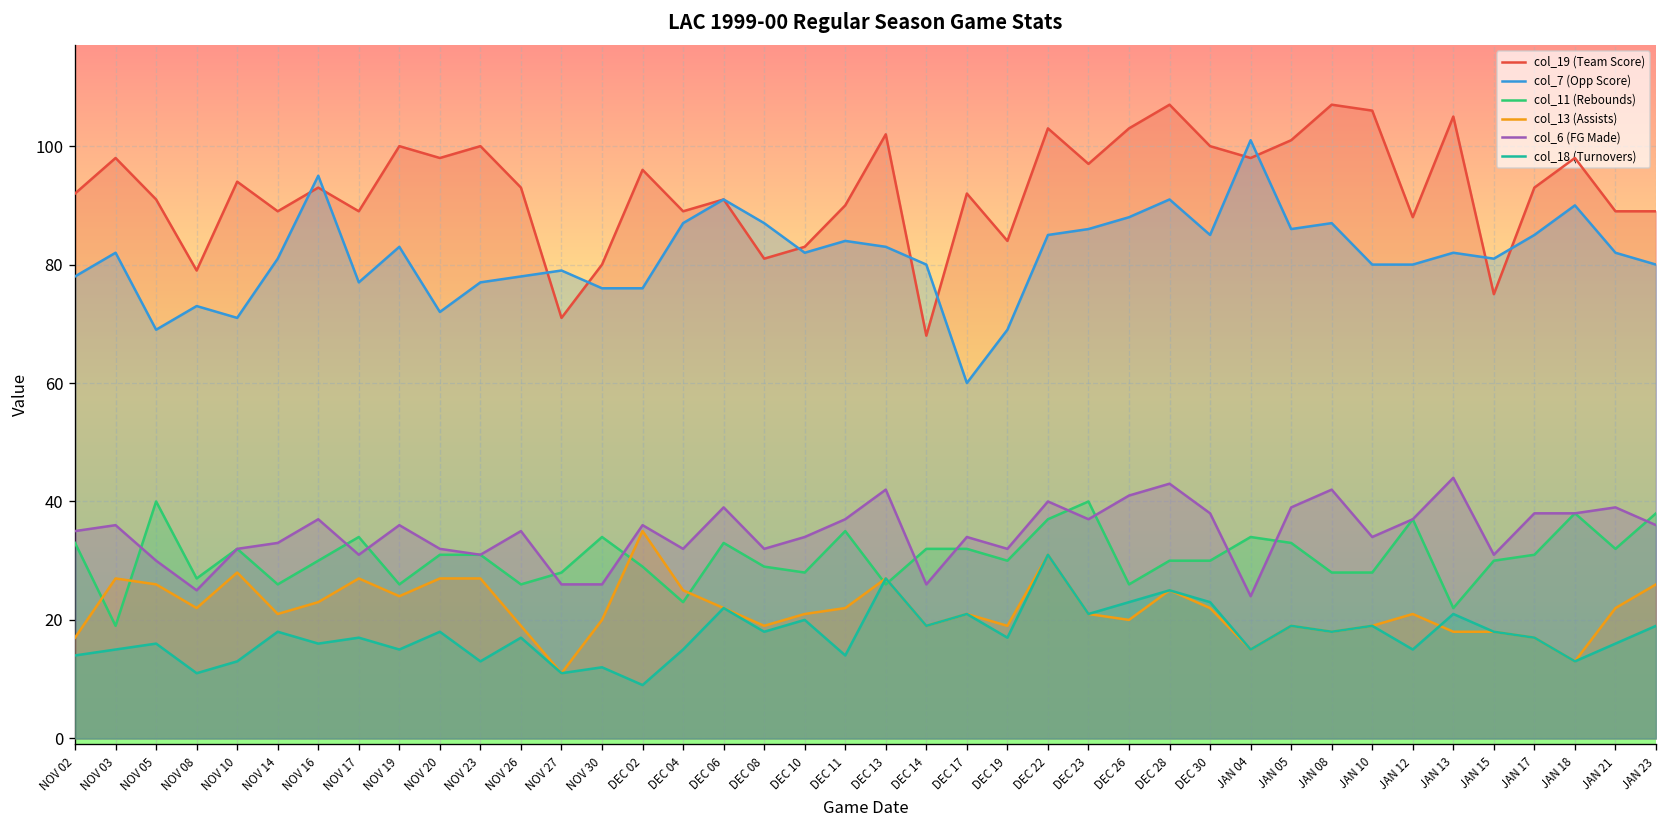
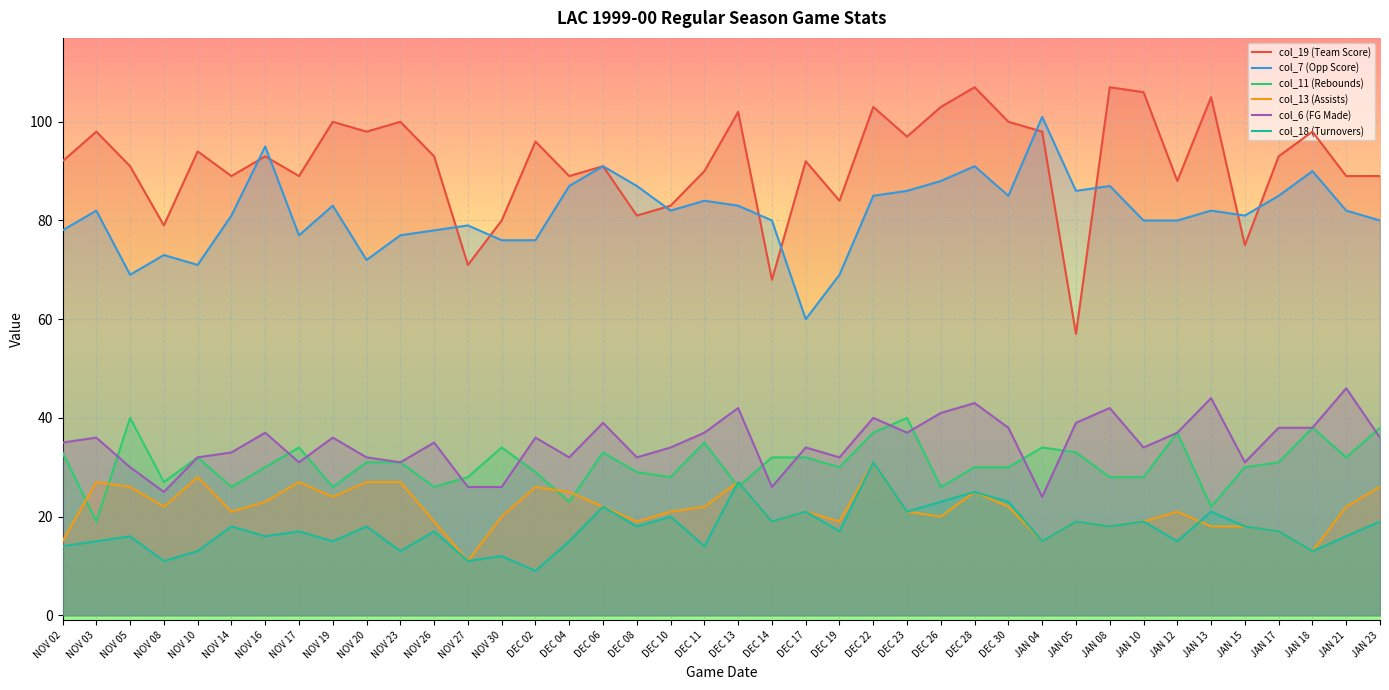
  {
    "col_19 (Team Score)": {
      "NOV 02": 92,
      "NOV 03": 98,
      "NOV 05": 91,
      "NOV 08": 79,
      "NOV 10": 94,
      "NOV 14": 89,
      "NOV 16": 93,
      "NOV 17": 89,
      "NOV 19": 100,
      "NOV 20": 98,
      "NOV 23": 100,
      "NOV 26": 93,
      "NOV 27": 71,
      "NOV 30": 80,
      "DEC 02": 96,
      "DEC 04": 89,
      "DEC 08": 81,
      "DEC 10": 83,
      "DEC 11": 90,
      "DEC 13": 102,
      "DEC 14": 68,
      "DEC 17": 92,
      "DEC 19": 84,
      "DEC 22": 103,
      "DEC 23": 97,
      "DEC 26": 103,
      "DEC 28": 107,
      "DEC 30": 100,
      "JAN 04": 98,
-     "JAN 05": 101,
+     "JAN 05": 57,
      "JAN 08": 107,
      "JAN 10": 106,
      "JAN 12": 88,
      "JAN 13": 105,
      "JAN 15": 75,
      "JAN 17": 93,
      "JAN 21": 89,
      "JAN 23": 89
    },
    "col_7 (Opp Score)": {
      "NOV 02": 78,
      "NOV 03": 82,
      "NOV 05": 69,
      "NOV 08": 73,
      "NOV 10": 71,
      "NOV 14": 81,
      "NOV 16": 95,
      "NOV 17": 77,
      "NOV 19": 83,
      "NOV 20": 72,
      "NOV 23": 77,
      "NOV 26": 78,
      "NOV 27": 79,
      "NOV 30": 76,
      "DEC 02": 76,
      "DEC 04": 87,
      "DEC 08": 87,
      "DEC 10": 82,
      "DEC 11": 84,
      "DEC 13": 83,
      "DEC 14": 80,
      "DEC 17": 60,
      "DEC 19": 69,
      "DEC 22": 85,
      "DEC 23": 86,
      "DEC 26": 88,
      "DEC 28": 91,
      "DEC 30": 85,
      "JAN 04": 101,
      "JAN 05": 86,
      "JAN 08": 87,
      "JAN 10": 80,
      "JAN 12": 80,
      "JAN 13": 82,
      "JAN 15": 81,
      "JAN 17": 85,
      "JAN 18": 90,
      "JAN 21": 82,
      "JAN 23": 80
    },
    "col_13 (Assists)": {
-     "NOV 02": 17,
+     "NOV 02": 15,
      "NOV 03": 27,
      "NOV 05": 26,
      "NOV 08": 22,
      "NOV 10": 28,
      "NOV 14": 21,
      "NOV 16": 23,
      "NOV 17": 27,
      "NOV 19": 24,
      "NOV 20": 27,
      "NOV 23": 27,
      "NOV 26": 19,
      "NOV 30": 20,
-     "DEC 02": 35,
+     "DEC 02": 26,
      "DEC 04": 25,
      "DEC 08": 19,
      "DEC 10": 21,
      "DEC 11": 22,
      "DEC 19": 19,
      "DEC 26": 20,
      "DEC 30": 22,
      "JAN 12": 21,
      "JAN 13": 18,
      "JAN 21": 22,
      "JAN 23": 26
    },
    "col_6 (FG Made)": {
      "NOV 02": 35,
      "NOV 03": 36,
      "NOV 05": 30,
      "NOV 08": 25,
      "NOV 14": 33,
      "NOV 16": 37,
      "NOV 17": 31,
      "NOV 19": 36,
      "NOV 20": 32,
      "NOV 26": 35,
      "NOV 27": 26,
      "NOV 30": 26,
      "DEC 02": 36,
      "DEC 04": 32,
      "DEC 06": 39,
      "DEC 08": 32,
      "DEC 10": 34,
      "DEC 11": 37,
      "DEC 13": 42,
      "DEC 14": 26,
      "DEC 17": 34,
      "DEC 19": 32,
      "DEC 22": 40,
      "DEC 23": 37,
      "DEC 26": 41,
      "DEC 28": 43,
      "DEC 30": 38,
      "JAN 04": 24,
      "JAN 05": 39,
      "JAN 08": 42,
      "JAN 10": 34,
      "JAN 13": 44,
      "JAN 15": 31,
      "JAN 17": 38,
-     "JAN 21": 39,
+     "JAN 21": 46,
      "JAN 23": 36
    }
  }
